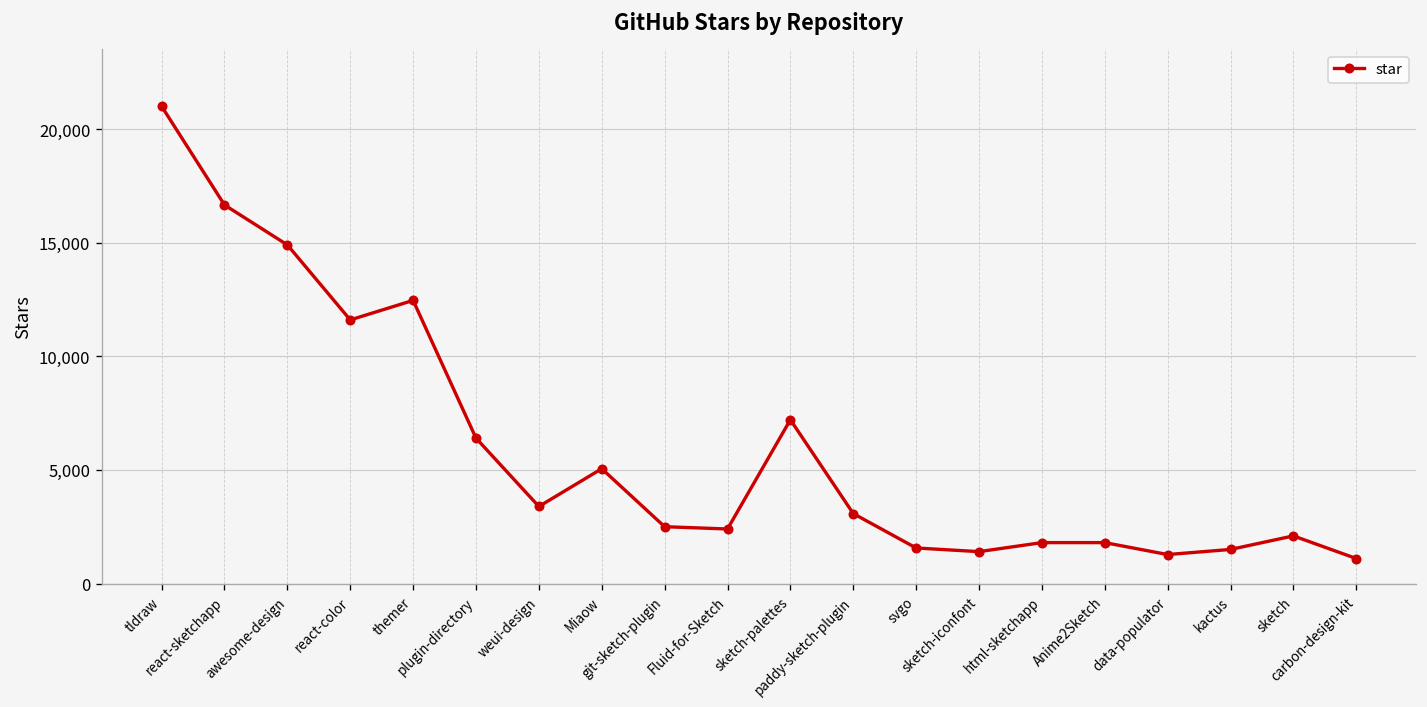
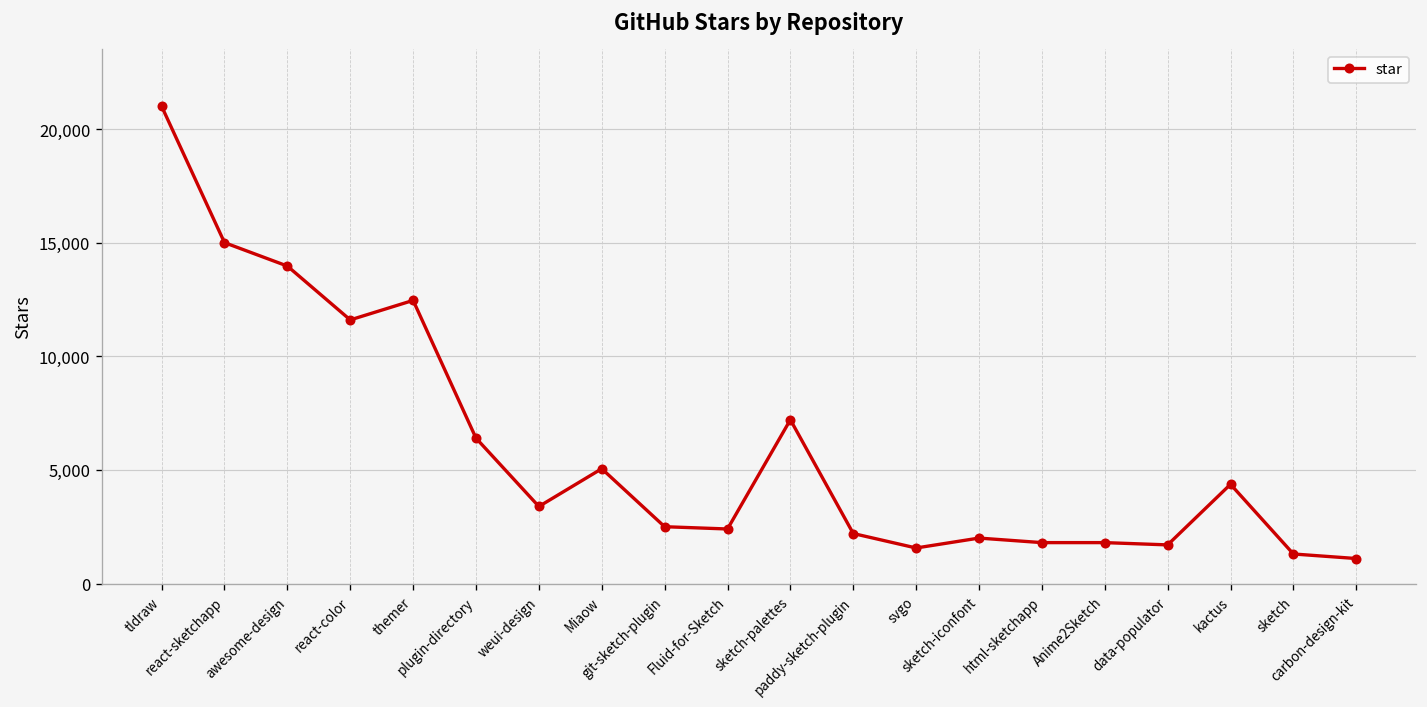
  {
    "tldraw": "21,000",
-   "react-sketchapp": "16,700",
-   "awesome-design": "14,900",
+   "react-sketchapp": "15,000",
+   "awesome-design": "14,000",
    "react-color": "11,600",
    "themer": "12,500",
    "plugin-directory": "6,400",
    "weui-design": "3,400",
    "Miaow": "5,100",
    "git-sketch-plugin": "2,500",
    "Fluid-for-Sketch": "2,400",
    "sketch-palettes": "7,200",
-   "paddy-sketch-plugin": "3,100",
+   "paddy-sketch-plugin": "2,200",
    "svgo": "1,600",
-   "sketch-iconfont": "1,400",
+   "sketch-iconfont": "2,000",
    "html-sketchapp": "1,800",
    "Anime2Sketch": "1,800",
-   "data-populator": "1,300",
-   "kactus": "1,500",
-   "sketch": "2,100",
+   "data-populator": "1,700",
+   "kactus": "4,400",
+   "sketch": "1,300",
    "carbon-design-kit": "1,100"
  }
